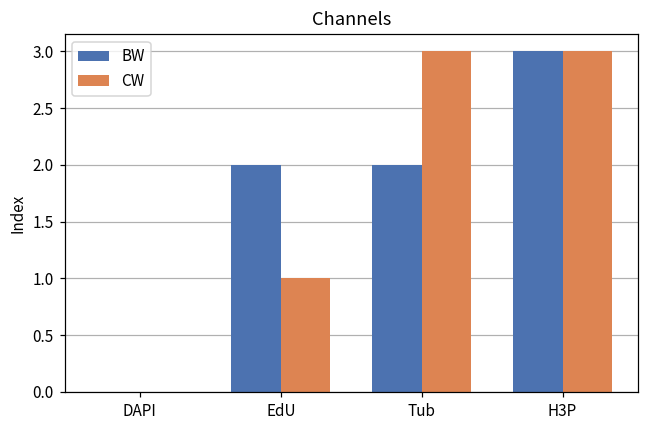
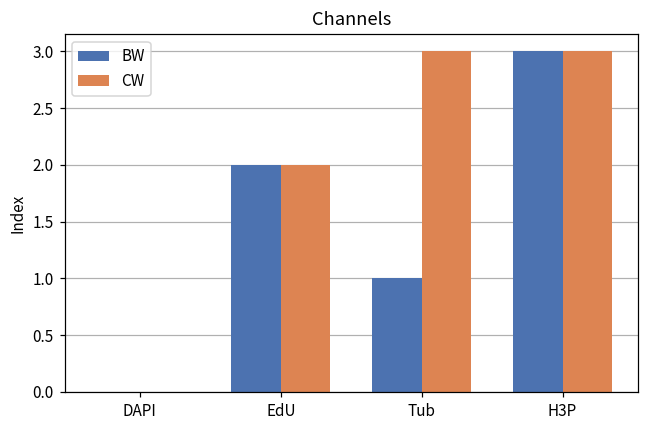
  {
    "BW": {
      "DAPI": 0,
      "EdU": 2,
-     "Tub": 2,
+     "Tub": 1,
      "H3P": 3
    },
    "CW": {
      "DAPI": 0,
-     "EdU": 1,
+     "EdU": 2,
      "Tub": 3,
      "H3P": 3
    }
  }
